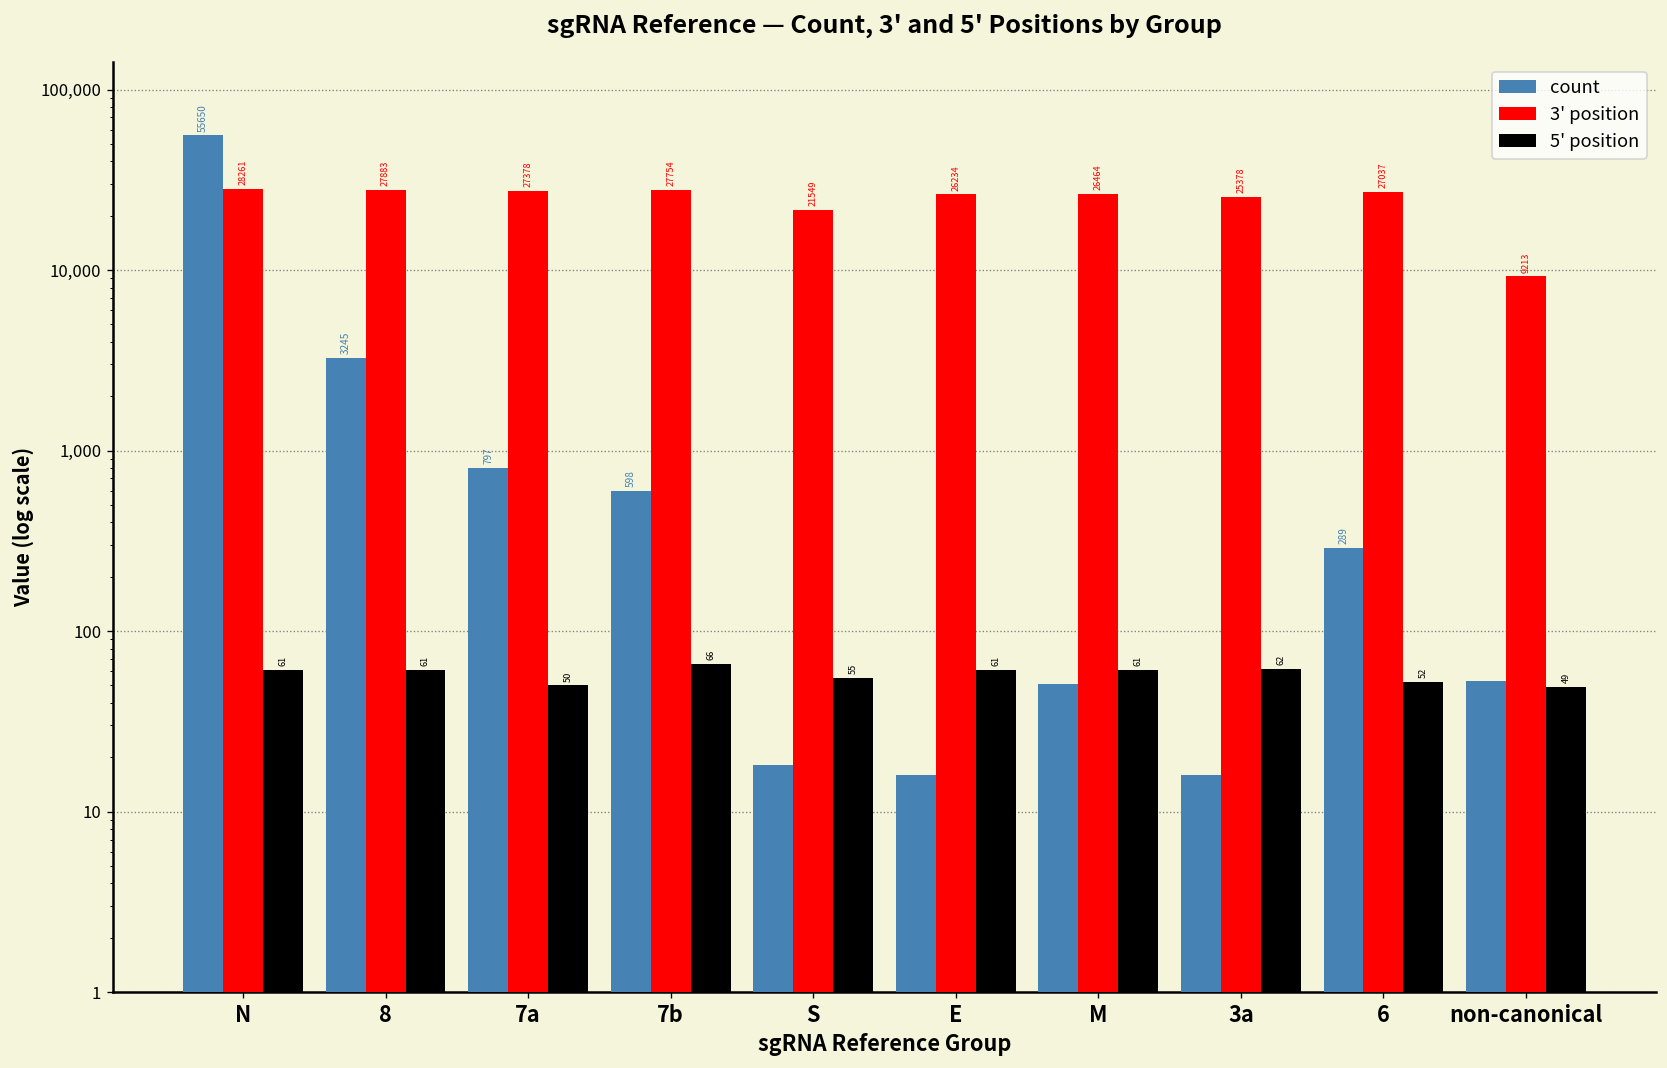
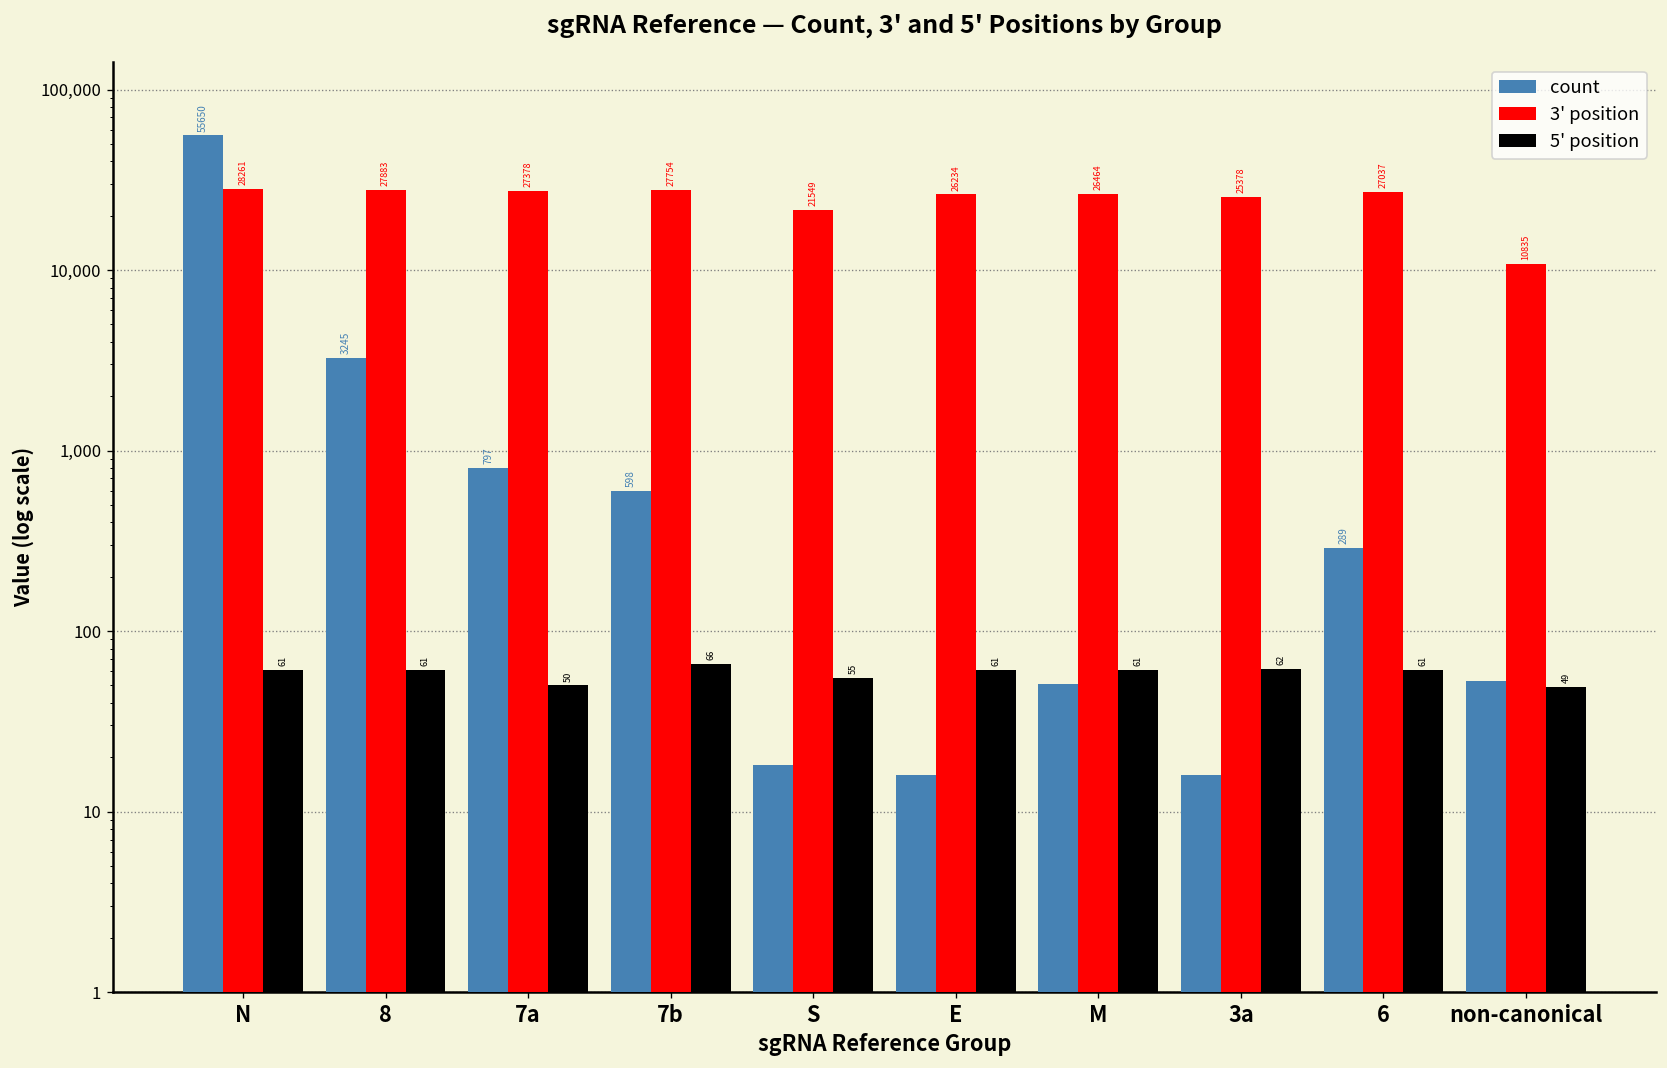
  {
    "count": {
      "N": 55650,
      "8": 3245,
      "7a": 797,
      "7b": 598,
      "6": 289
    },
    "3' position": {
      "N": 28261,
      "8": 27883,
      "7a": 27378,
      "7b": 27754,
      "S": 21549,
      "E": 26234,
      "M": 26464,
      "3a": 25378,
      "6": 27037,
-     "non-canonical": 9213
+     "non-canonical": 10835
    },
    "5' position": {
      "N": 61,
      "8": 61,
      "7a": 50,
      "7b": 66,
      "S": 55,
      "E": 61,
      "M": 61,
      "3a": 62,
-     "6": 52,
+     "6": 61,
      "non-canonical": 49
    }
  }
